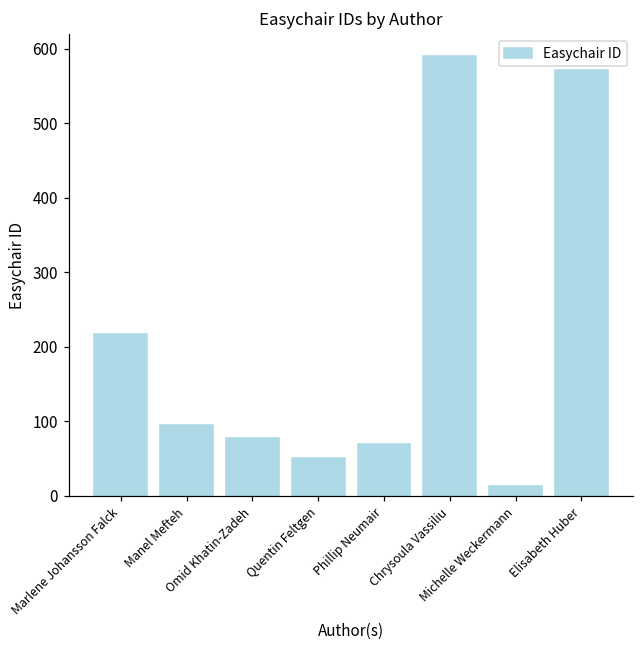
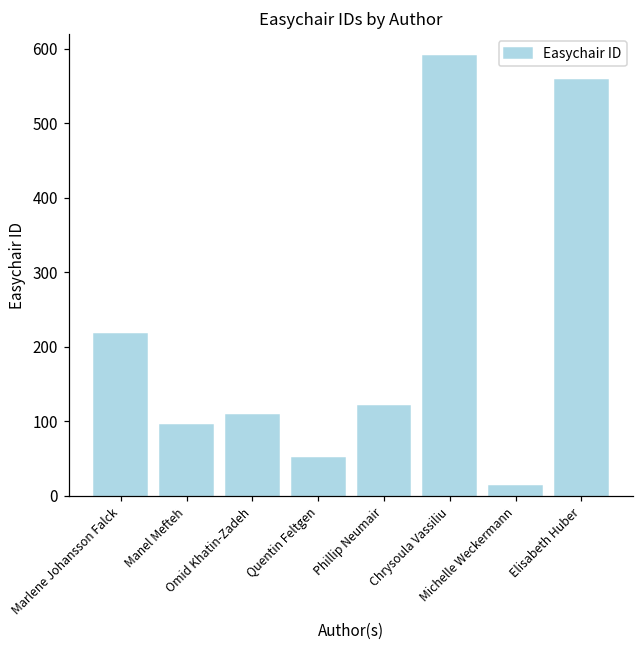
  {
    "Marlene Johansson Falck": 220,
    "Manel Mefteh": 100,
-   "Omid Khatin-Zadeh": 80,
+   "Omid Khatin-Zadeh": 110,
    "Quentin Feltgen": 50,
-   "Phillip Neumair": 70,
+   "Phillip Neumair": 120,
    "Chrysoula Vassiliu": 590,
    "Michelle Weckermann": 10,
-   "Elisabeth Huber": 570
+   "Elisabeth Huber": 560
  }
